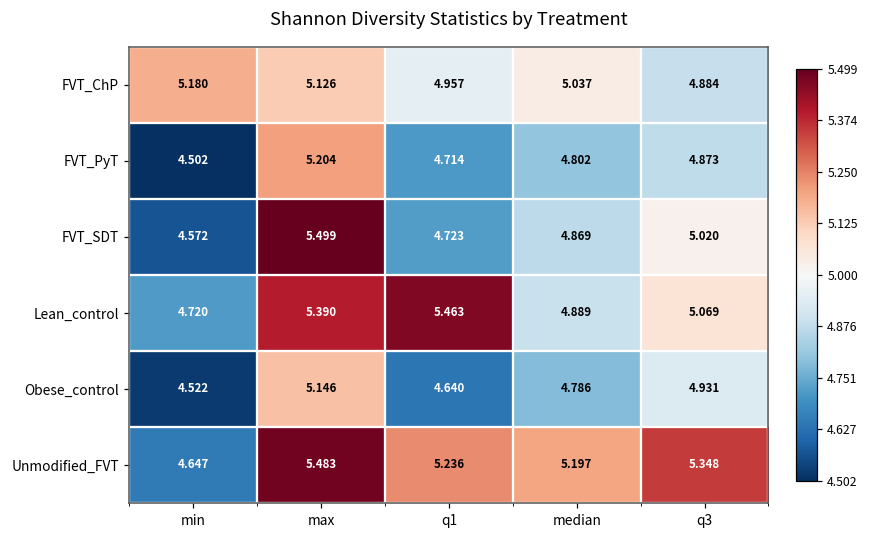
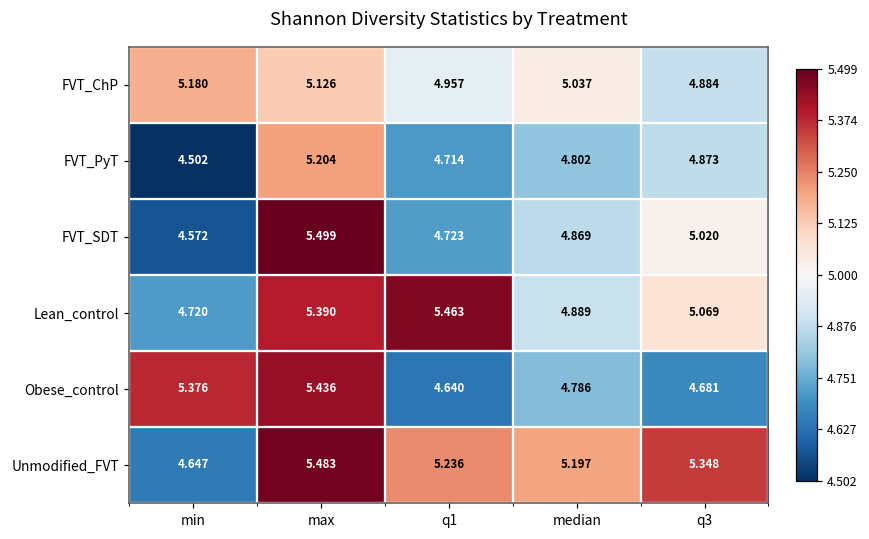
  {
    "FVT_ChP": {
      "min": 5.180,
      "max": 5.126,
      "q1": 4.957,
      "median": 5.037,
      "q3": 4.884
    },
    "FVT_PyT": {
      "min": 4.502,
      "max": 5.204,
      "q1": 4.714,
      "median": 4.802,
      "q3": 4.873
    },
    "FVT_SDT": {
      "min": 4.572,
      "max": 5.499,
      "q1": 4.723,
      "median": 4.869,
      "q3": 5.020
    },
    "Lean_control": {
      "min": 4.720,
      "max": 5.390,
      "q1": 5.463,
      "median": 4.889,
      "q3": 5.069
    },
    "Obese_control": {
-     "min": 4.522,
-     "max": 5.146,
+     "min": 5.376,
+     "max": 5.436,
      "q1": 4.640,
      "median": 4.786,
-     "q3": 4.931
+     "q3": 4.681
    },
    "Unmodified_FVT": {
      "min": 4.647,
      "max": 5.483,
      "q1": 5.236,
      "median": 5.197,
      "q3": 5.348
    }
  }
